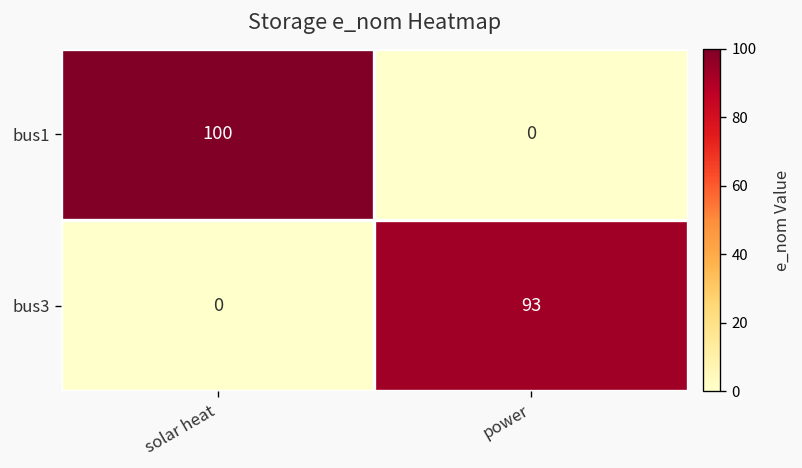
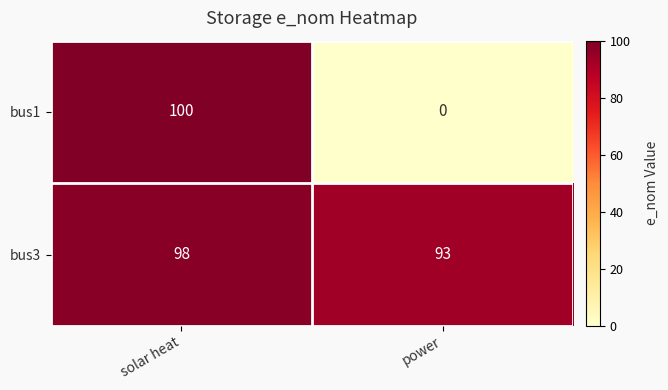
  {
    "bus1": {
      "solar heat": 100,
      "power": 0
    },
    "bus3": {
-     "solar heat": 0,
+     "solar heat": 98,
      "power": 93
    }
  }
